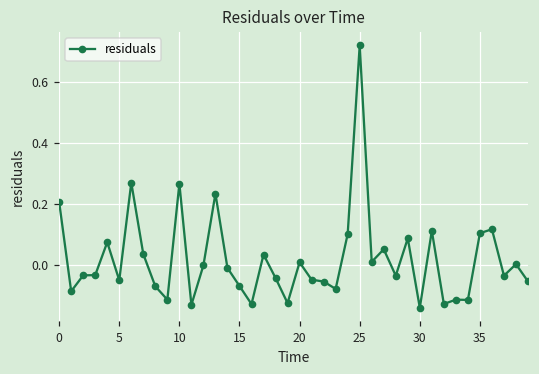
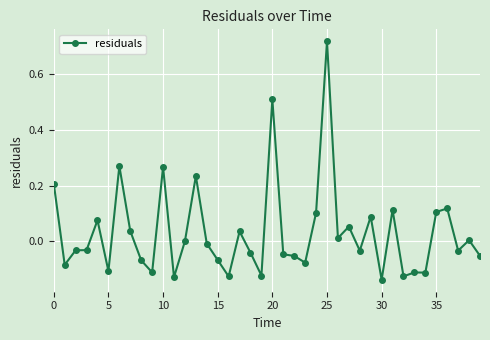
  {
    "0": 0.21,
-   "5": -0.05,
+   "5": -0.11,
    "10": 0.27,
    "15": -0.07,
-   "20": 0.01,
+   "20": 0.51,
    "25": 0.72,
    "30": -0.14,
    "35": 0.11
  }
